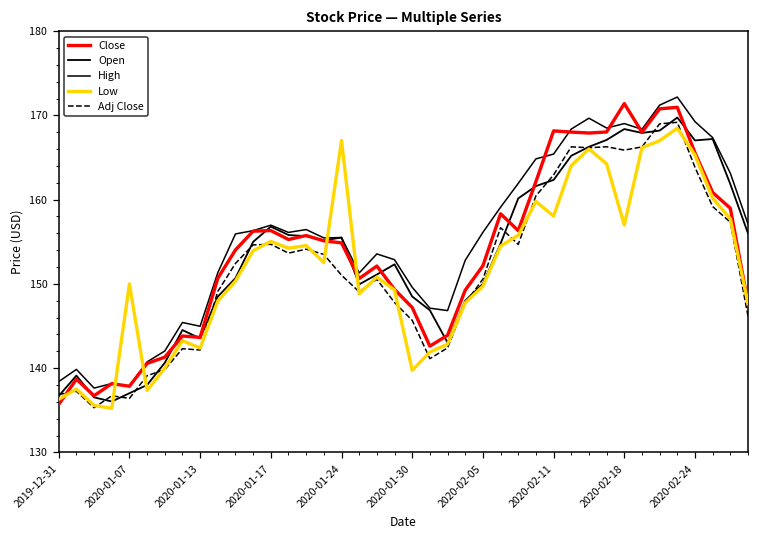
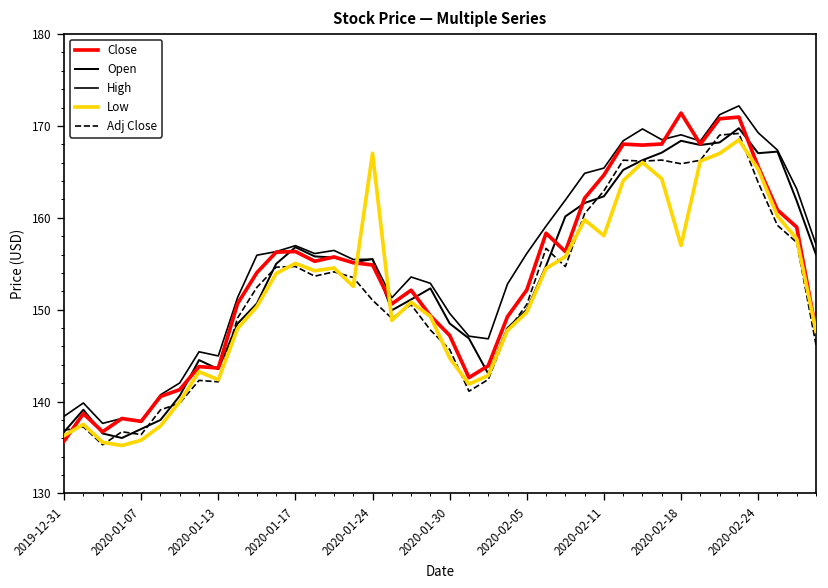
  {
    "Close": {
      "2019-12-31": 136,
      "2020-01-17": 156,
      "2020-01-24": 155,
      "2020-01-30": 147,
      "2020-02-05": 152,
-     "2020-02-11": 168,
+     "2020-02-11": 165,
      "2020-02-18": 171
    },
    "Low": {
      "2019-12-31": 136,
-     "2020-01-07": 150,
+     "2020-01-07": 136,
      "2020-01-17": 155,
      "2020-01-24": 167,
-     "2020-01-30": 140,
+     "2020-01-30": 145,
      "2020-02-11": 158,
      "2020-02-18": 157
    }
  }
